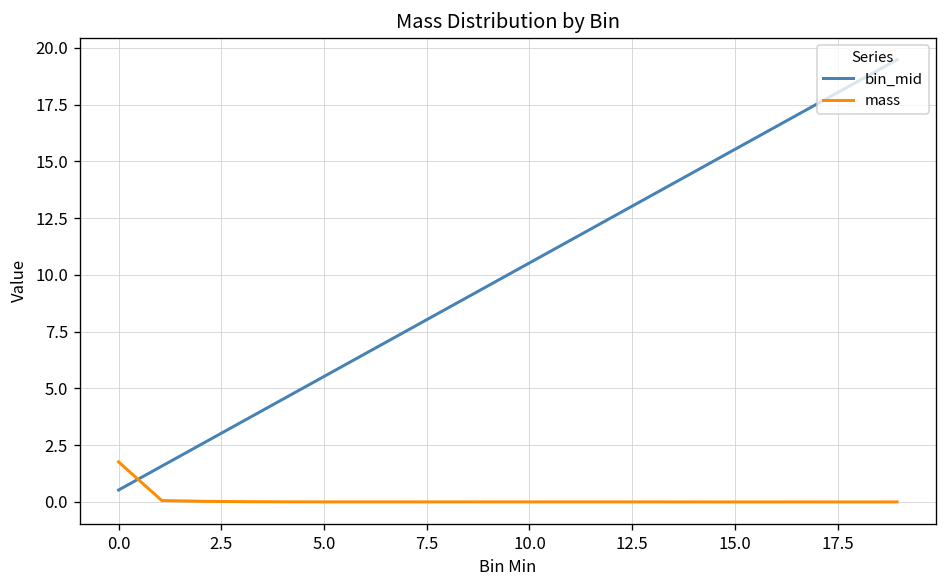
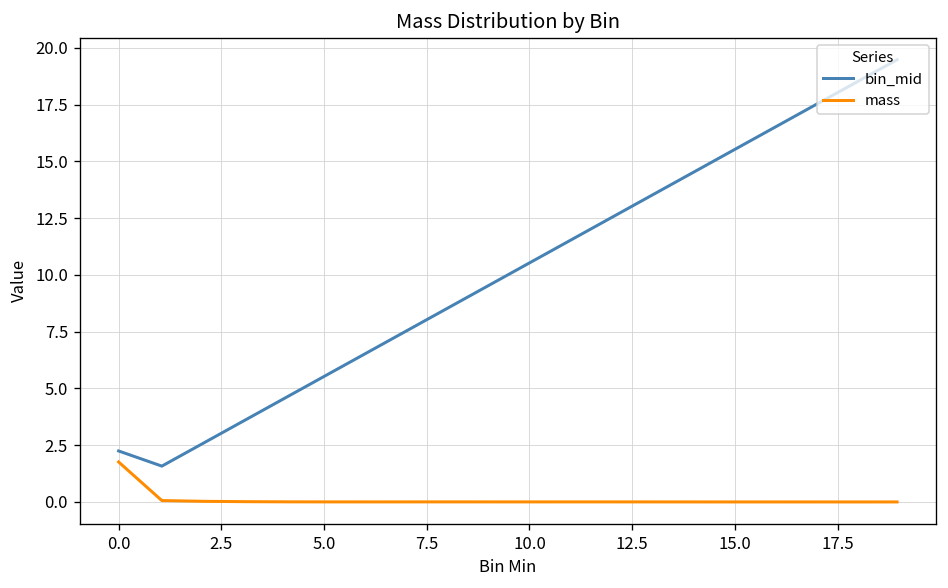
  {
    "bin_mid": {
-     "0.0": 0.5
+     "0.0": 2.2
    },
    "mass": {
      "0.0": 1.8
    }
  }
